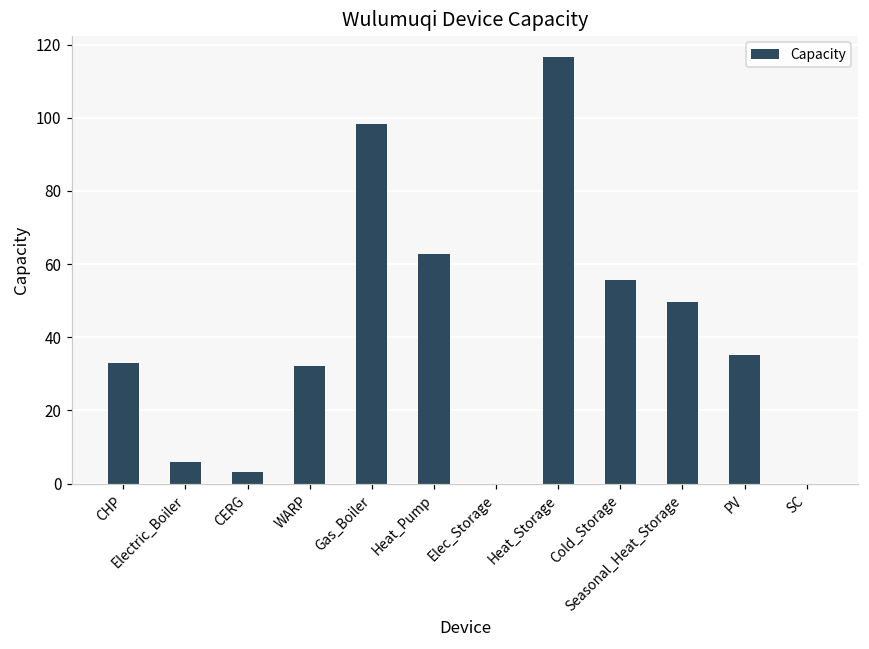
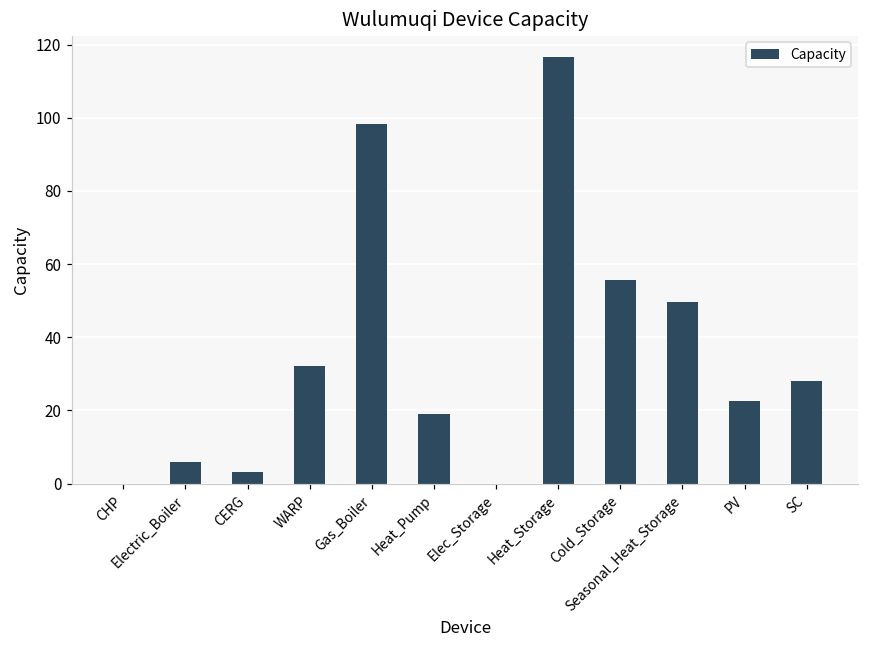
  {
-   "CHP": 33,
+   "CHP": 0,
    "Electric_Boiler": 6,
    "CERG": 3,
    "WARP": 32,
    "Gas_Boiler": 98,
-   "Heat_Pump": 63,
+   "Heat_Pump": 19,
    "Elec_Storage": 0,
    "Heat_Storage": 117,
    "Cold_Storage": 56,
    "Seasonal_Heat_Storage": 50,
-   "PV": 35,
-   "SC": 0
+   "PV": 22,
+   "SC": 28
  }
